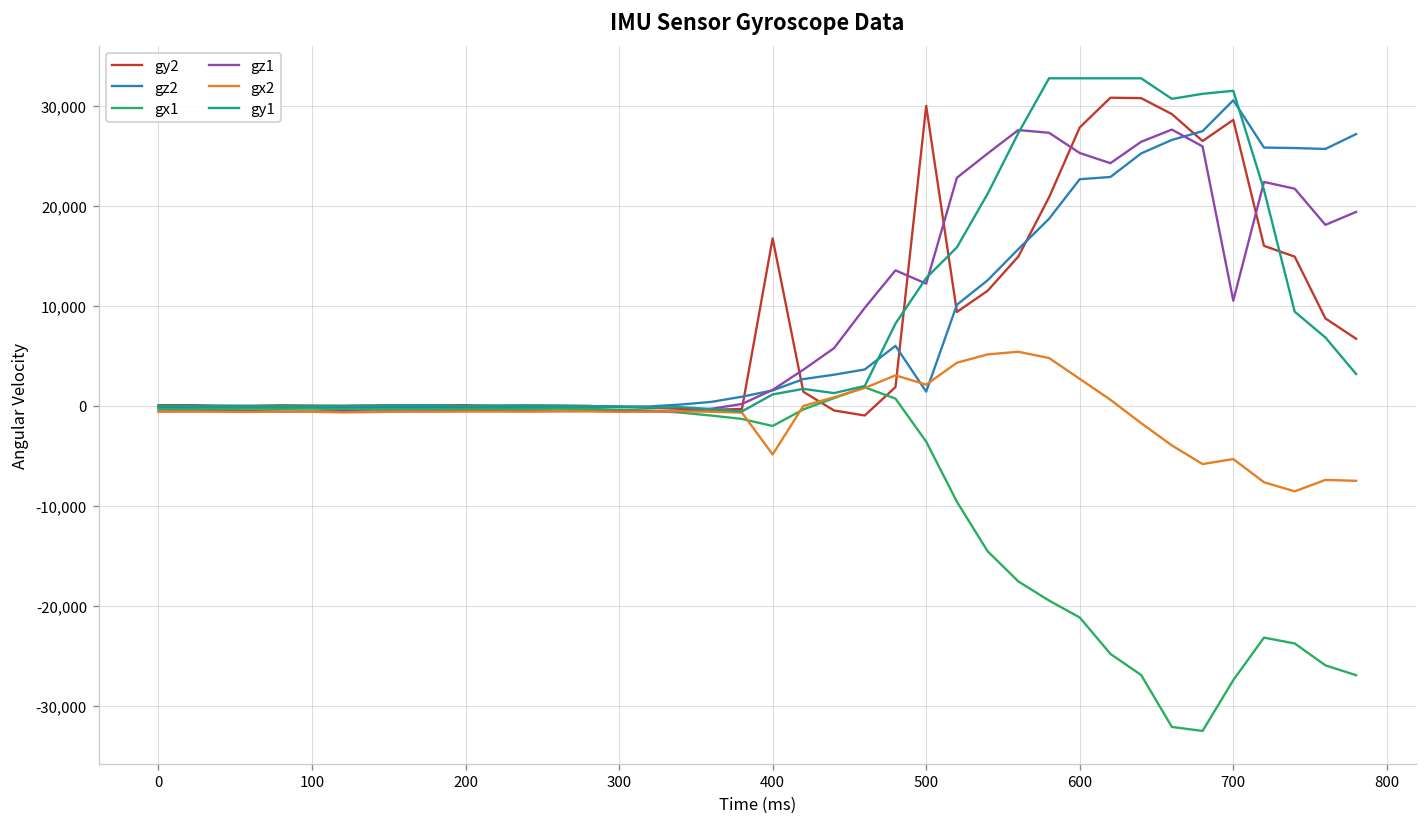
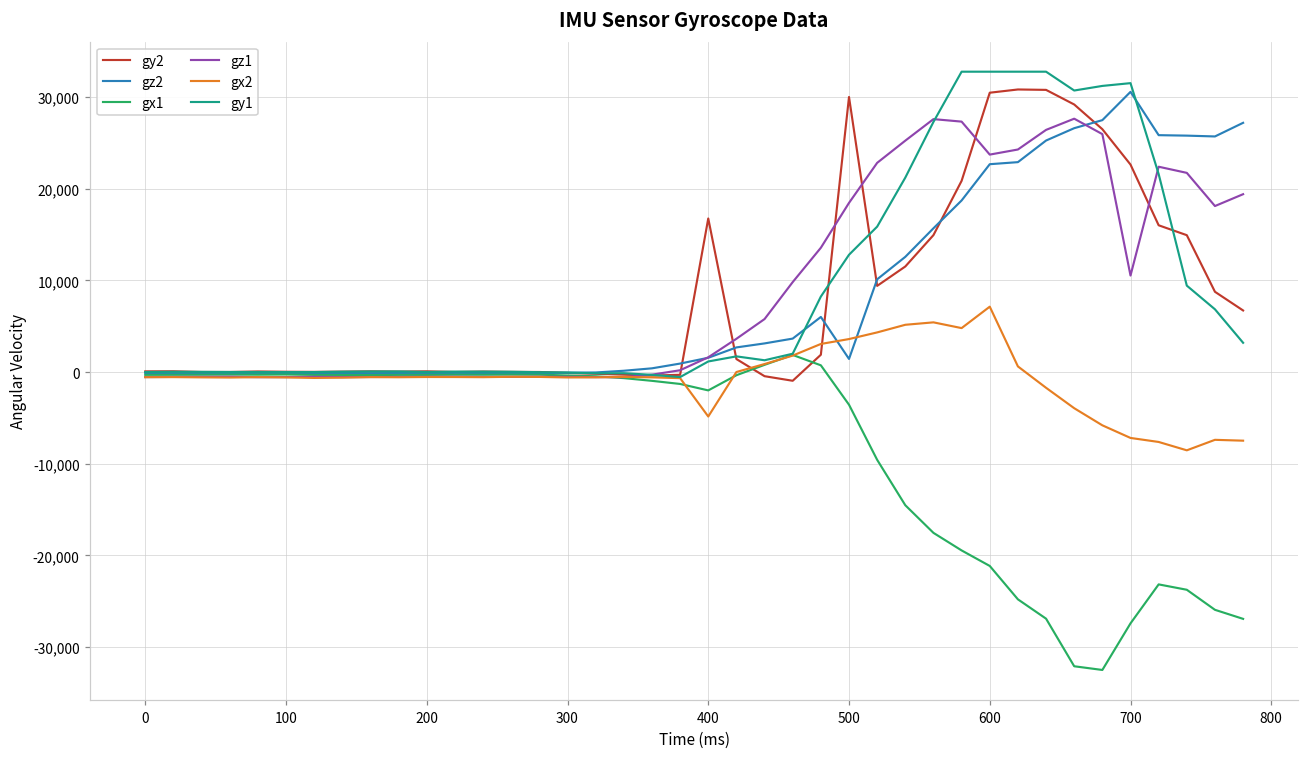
  {
    "gy2": {
      "400": "17,000",
      "500": "30,000",
-     "600": "28,000",
-     "700": "29,000"
+     "600": "30,000",
+     "700": "23,000"
    },
    "gz2": {
      "500": "1,000",
      "600": "23,000",
      "700": "31,000"
    },
    "gz1": {
-     "500": "12,000",
-     "600": "25,000",
+     "500": "18,000",
+     "600": "24,000",
      "700": "11,000"
    },
    "gx2": {
      "400": "-5,000",
-     "500": "2,000",
-     "600": "3,000",
-     "700": "-5,000"
+     "500": "4,000",
+     "600": "7,000",
+     "700": "-7,000"
    }
  }
